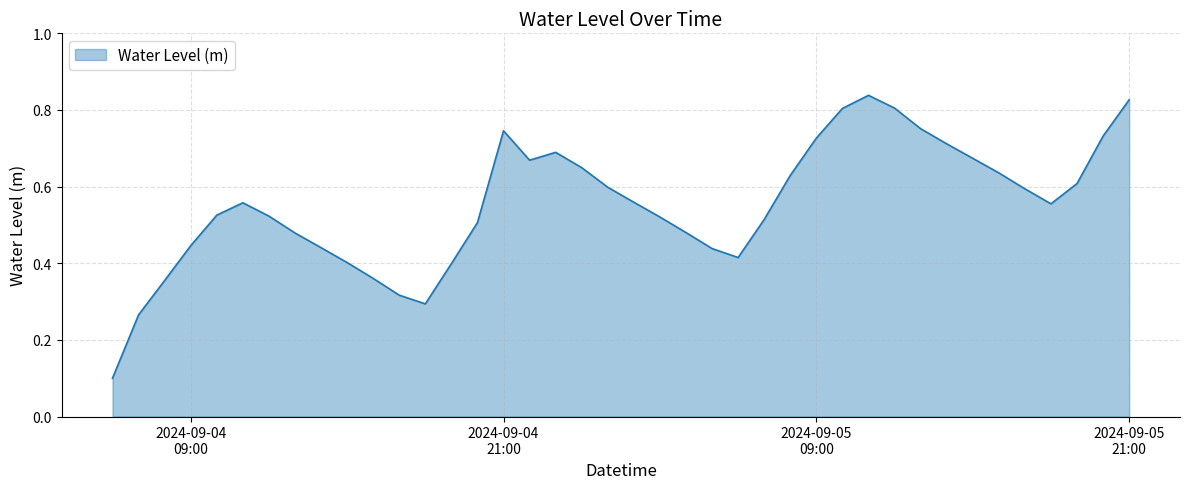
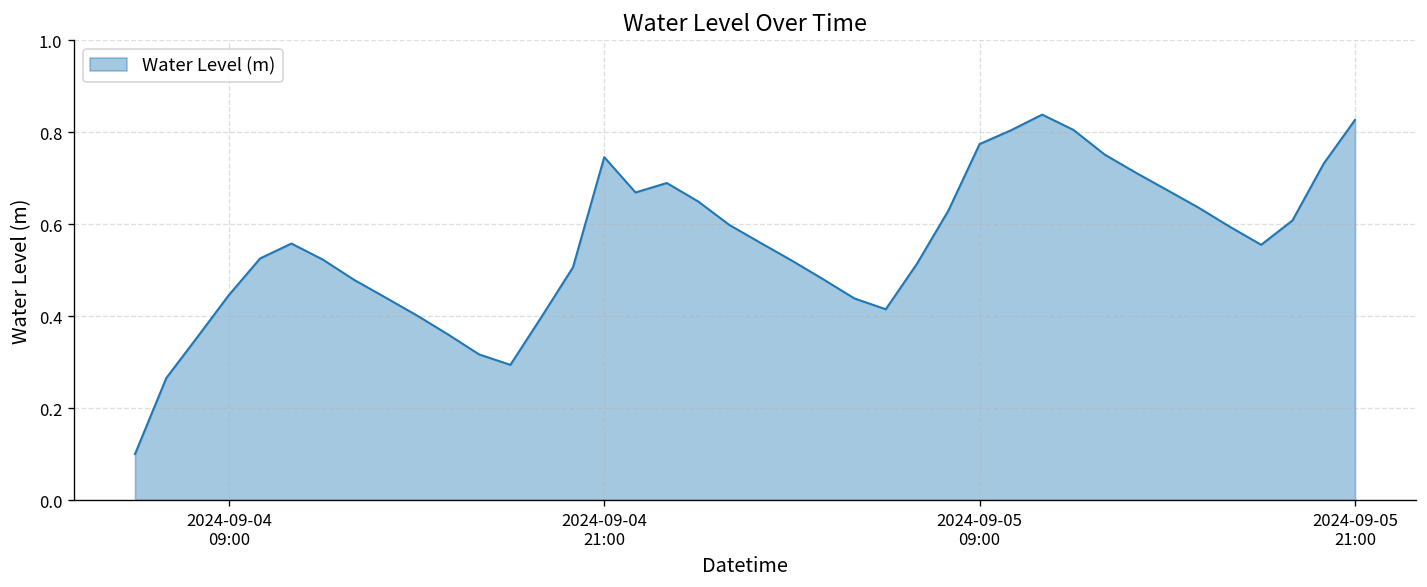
  {
    "2024-09-04 09:00": 0.45,
    "2024-09-04 21:00": 0.75,
-   "2024-09-05 09:00": 0.73,
+   "2024-09-05 09:00": 0.77,
    "2024-09-05 21:00": 0.83
  }
